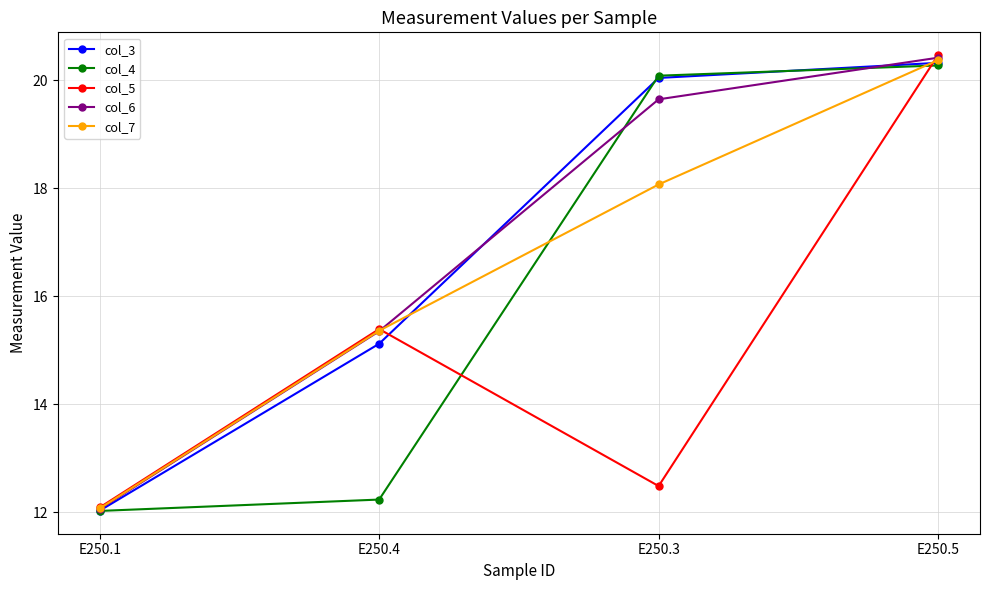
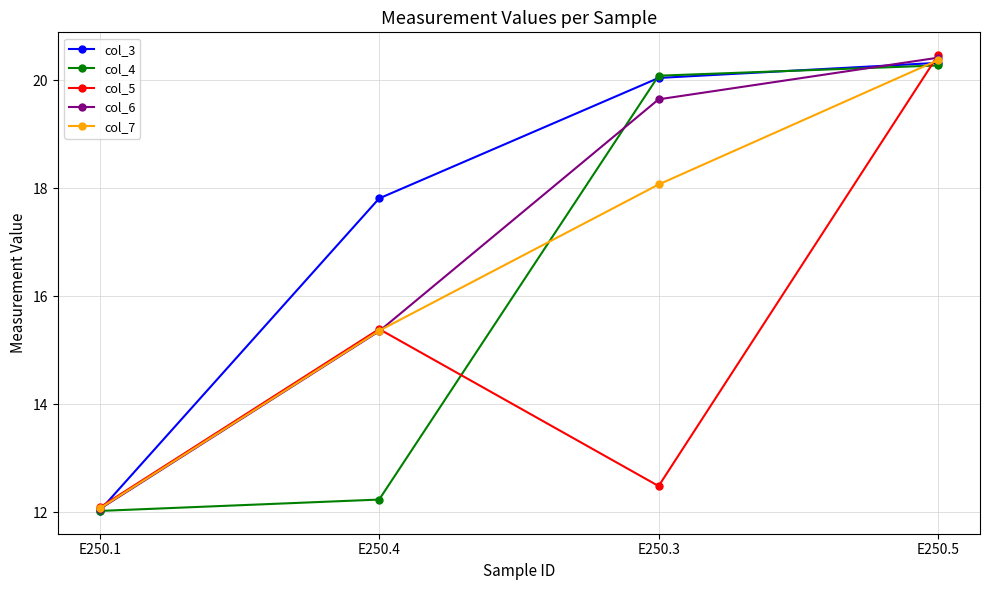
  {
    "col_3": {
-     "E250.4": 15.1,
+     "E250.4": 17.8,
      "E250.5": 20.3
    },
    "col_4": {
      "E250.4": 12.2,
      "E250.5": 20.3
    },
    "col_5": {
      "E250.3": 12.5,
      "E250.5": 20.5
    },
    "col_6": {
      "E250.3": 19.6
    },
    "col_7": {
      "E250.3": 18.1
    }
  }
